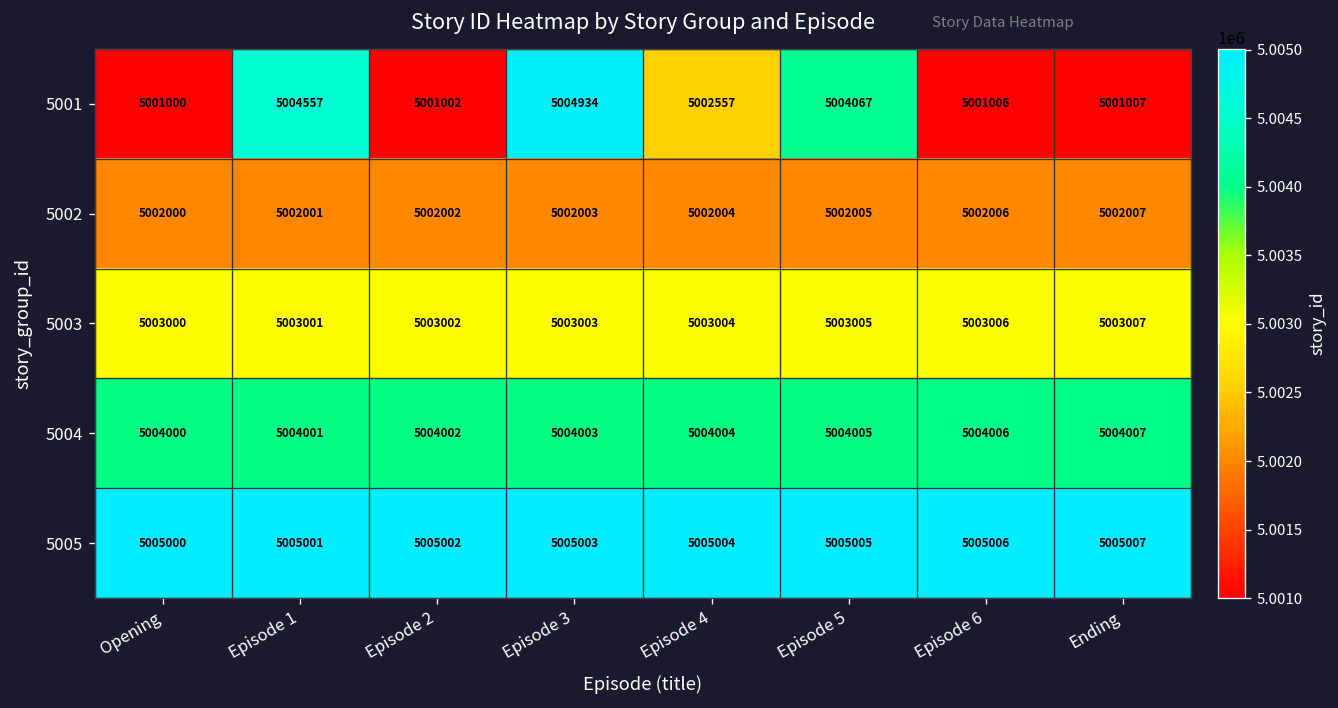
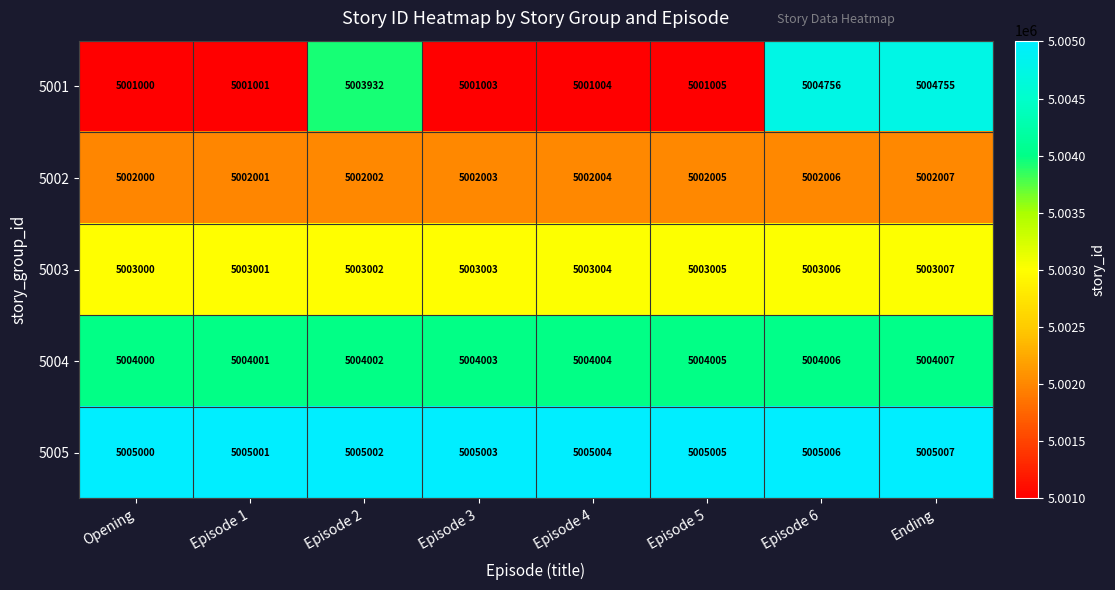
  {
    "5001": {
      "Opening": 5001000,
-     "Episode 1": 5004557,
-     "Episode 2": 5001002,
-     "Episode 3": 5004934,
-     "Episode 4": 5002557,
-     "Episode 5": 5004067,
-     "Episode 6": 5001006,
-     "Ending": 5001007
+     "Episode 1": 5001001,
+     "Episode 2": 5003932,
+     "Episode 3": 5001003,
+     "Episode 4": 5001004,
+     "Episode 5": 5001005,
+     "Episode 6": 5004756,
+     "Ending": 5004755
    },
    "5002": {
      "Opening": 5002000,
      "Episode 1": 5002001,
      "Episode 2": 5002002,
      "Episode 3": 5002003,
      "Episode 4": 5002004,
      "Episode 5": 5002005,
      "Episode 6": 5002006,
      "Ending": 5002007
    },
    "5003": {
      "Opening": 5003000,
      "Episode 1": 5003001,
      "Episode 2": 5003002,
      "Episode 3": 5003003,
      "Episode 4": 5003004,
      "Episode 5": 5003005,
      "Episode 6": 5003006,
      "Ending": 5003007
    },
    "5004": {
      "Opening": 5004000,
      "Episode 1": 5004001,
      "Episode 2": 5004002,
      "Episode 3": 5004003,
      "Episode 4": 5004004,
      "Episode 5": 5004005,
      "Episode 6": 5004006,
      "Ending": 5004007
    },
    "5005": {
      "Opening": 5005000,
      "Episode 1": 5005001,
      "Episode 2": 5005002,
      "Episode 3": 5005003,
      "Episode 4": 5005004,
      "Episode 5": 5005005,
      "Episode 6": 5005006,
      "Ending": 5005007
    }
  }
